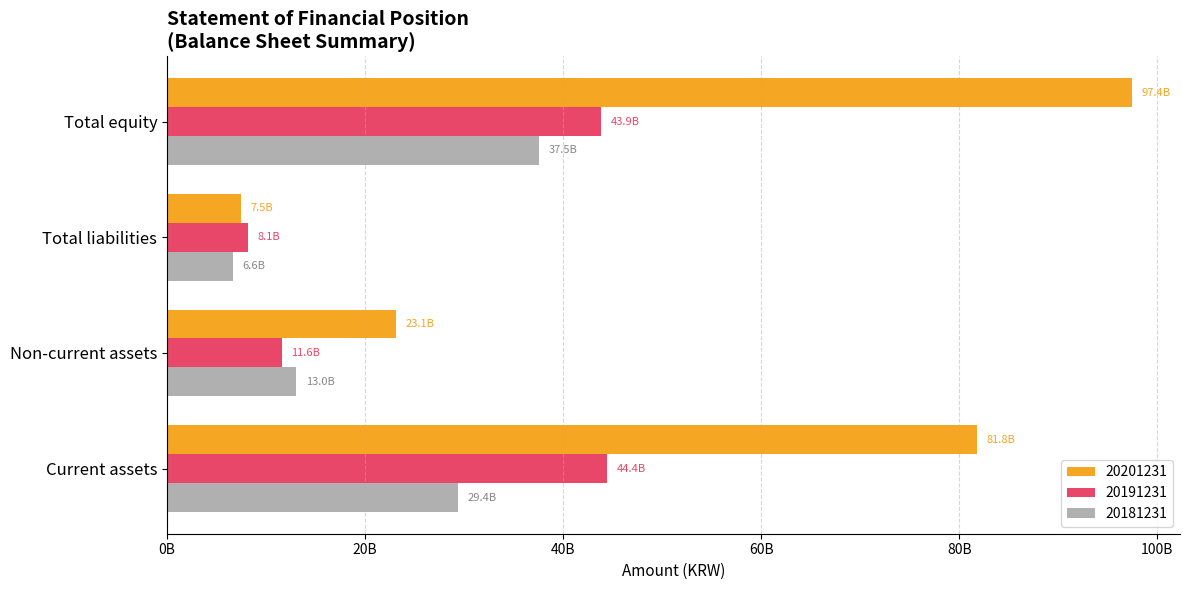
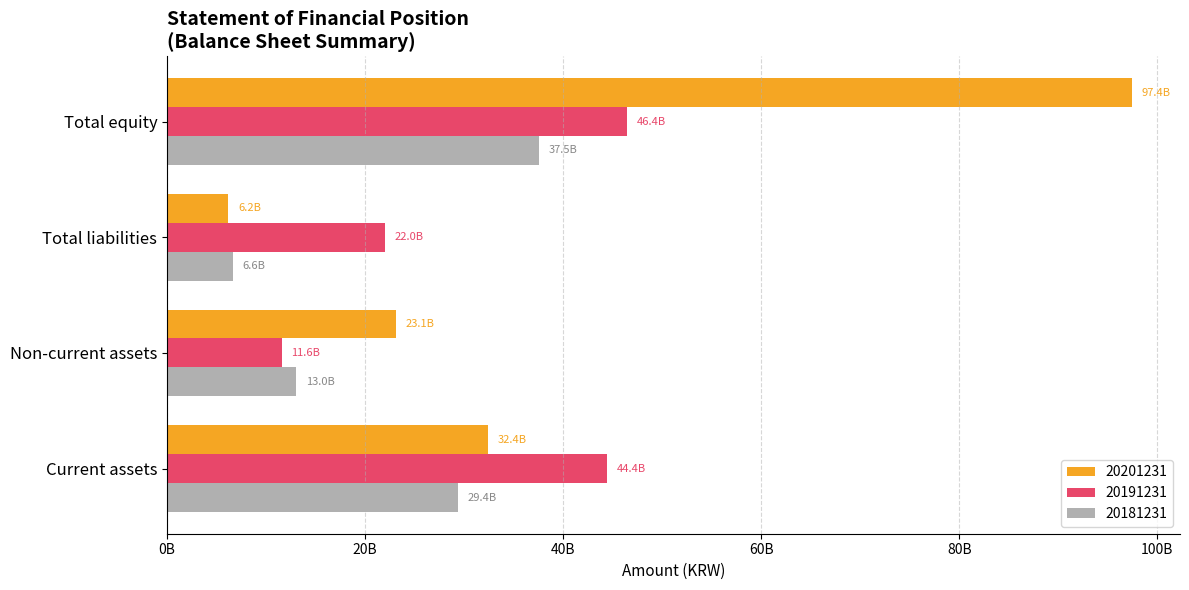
  {
    "20201231": {
      "Total equity": "97.4B",
-     "Total liabilities": "7.5B",
+     "Total liabilities": "6.2B",
      "Non-current assets": "23.1B",
-     "Current assets": "81.8B"
+     "Current assets": "32.4B"
    },
    "20191231": {
-     "Total equity": "43.9B",
-     "Total liabilities": "8.1B",
+     "Total equity": "46.4B",
+     "Total liabilities": "22.0B",
      "Non-current assets": "11.6B",
      "Current assets": "44.4B"
    },
    "20181231": {
      "Total equity": "37.5B",
      "Total liabilities": "6.6B",
      "Non-current assets": "13.0B",
      "Current assets": "29.4B"
    }
  }
